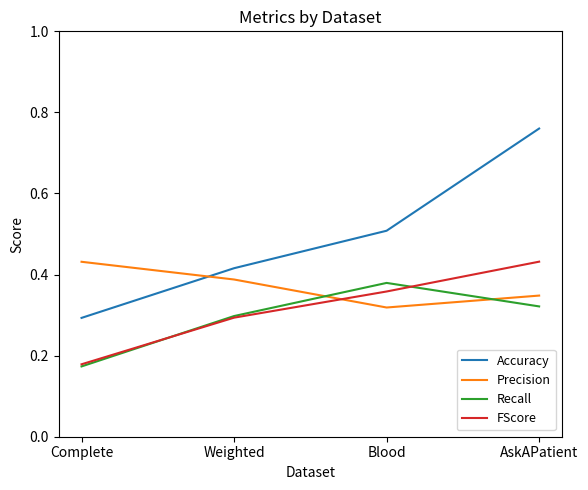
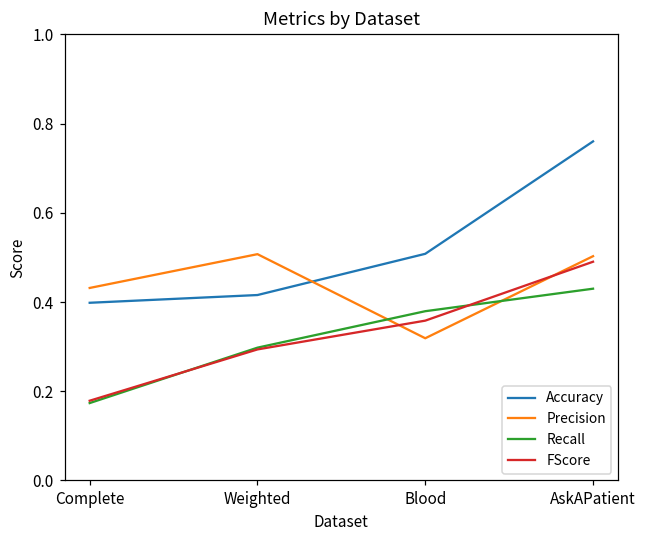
  {
    "Accuracy": {
-     "Complete": 0.29,
+     "Complete": 0.40,
      "Weighted": 0.42,
      "Blood": 0.51,
      "AskAPatient": 0.76
    },
    "Precision": {
      "Complete": 0.43,
-     "Weighted": 0.39,
+     "Weighted": 0.51,
      "Blood": 0.32,
-     "AskAPatient": 0.35
+     "AskAPatient": 0.50
    },
    "Recall": {
      "Blood": 0.38,
-     "AskAPatient": 0.32
+     "AskAPatient": 0.43
    },
    "FScore": {
      "Blood": 0.36,
-     "AskAPatient": 0.43
+     "AskAPatient": 0.49
    }
  }
